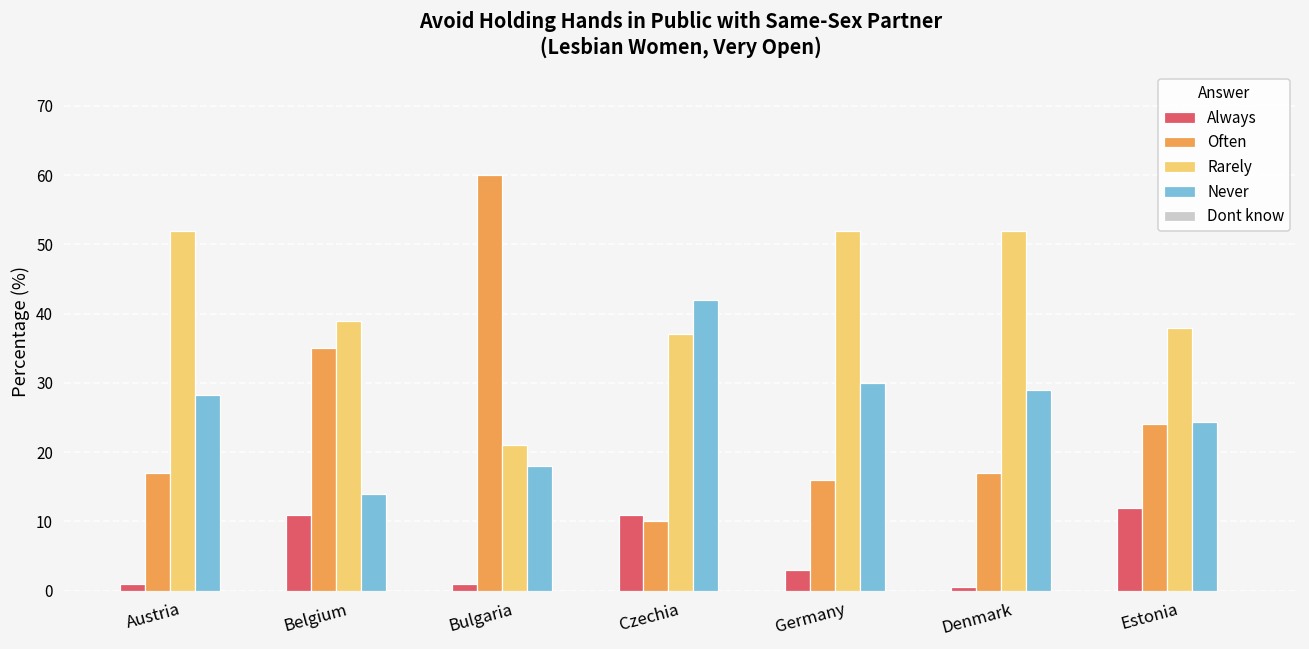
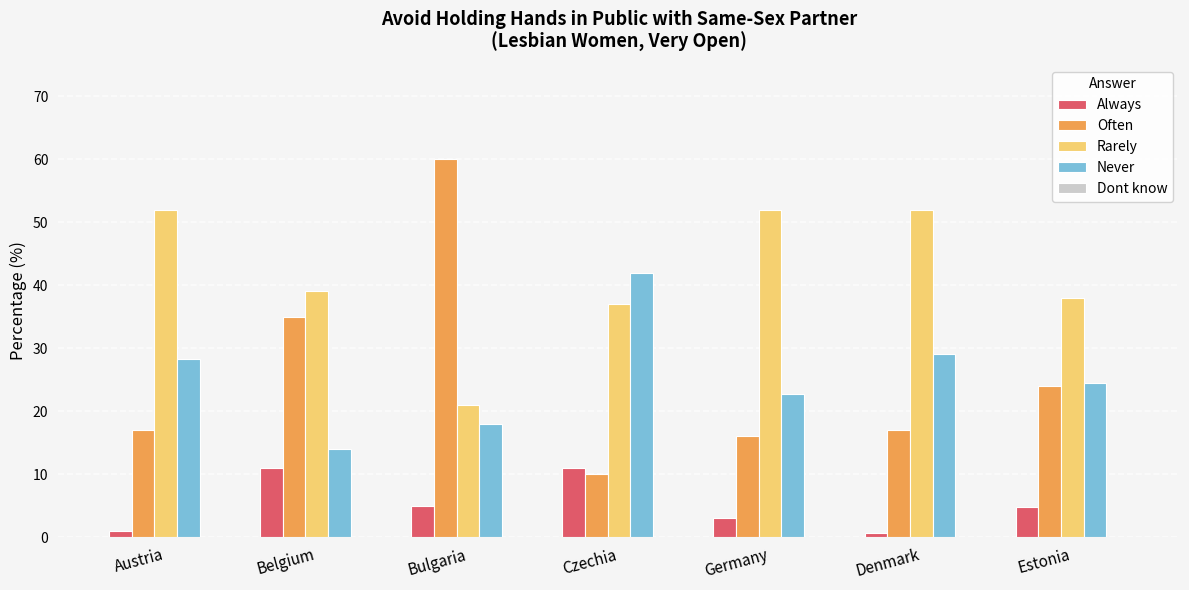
  {
    "Always": {
      "Austria": 1,
      "Belgium": 11,
-     "Bulgaria": 1,
+     "Bulgaria": 5,
      "Czechia": 11,
      "Germany": 3,
      "Denmark": 1,
-     "Estonia": 12
+     "Estonia": 5
    },
    "Never": {
      "Austria": 28,
      "Belgium": 14,
      "Bulgaria": 18,
      "Czechia": 42,
-     "Germany": 30,
+     "Germany": 23,
      "Denmark": 29,
      "Estonia": 24
    },
    "Dont know": {
      "Austria": 0,
      "Belgium": 0,
      "Bulgaria": 0,
      "Czechia": 0,
      "Germany": 0,
      "Denmark": 0,
      "Estonia": 0
    }
  }
